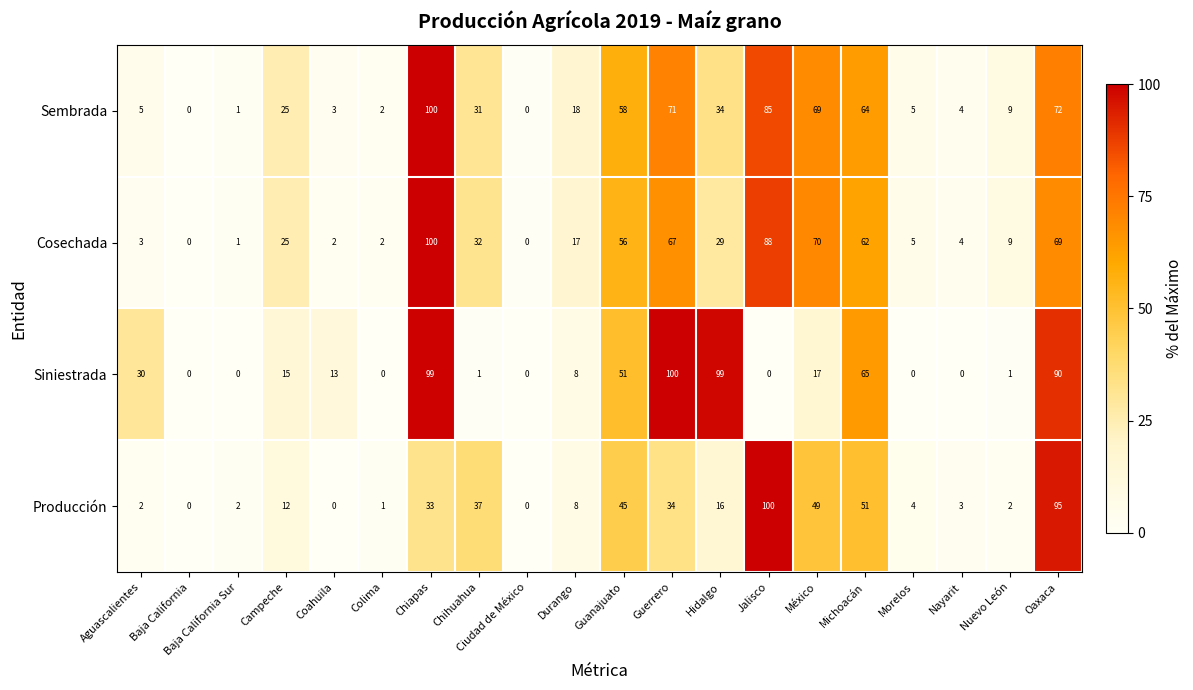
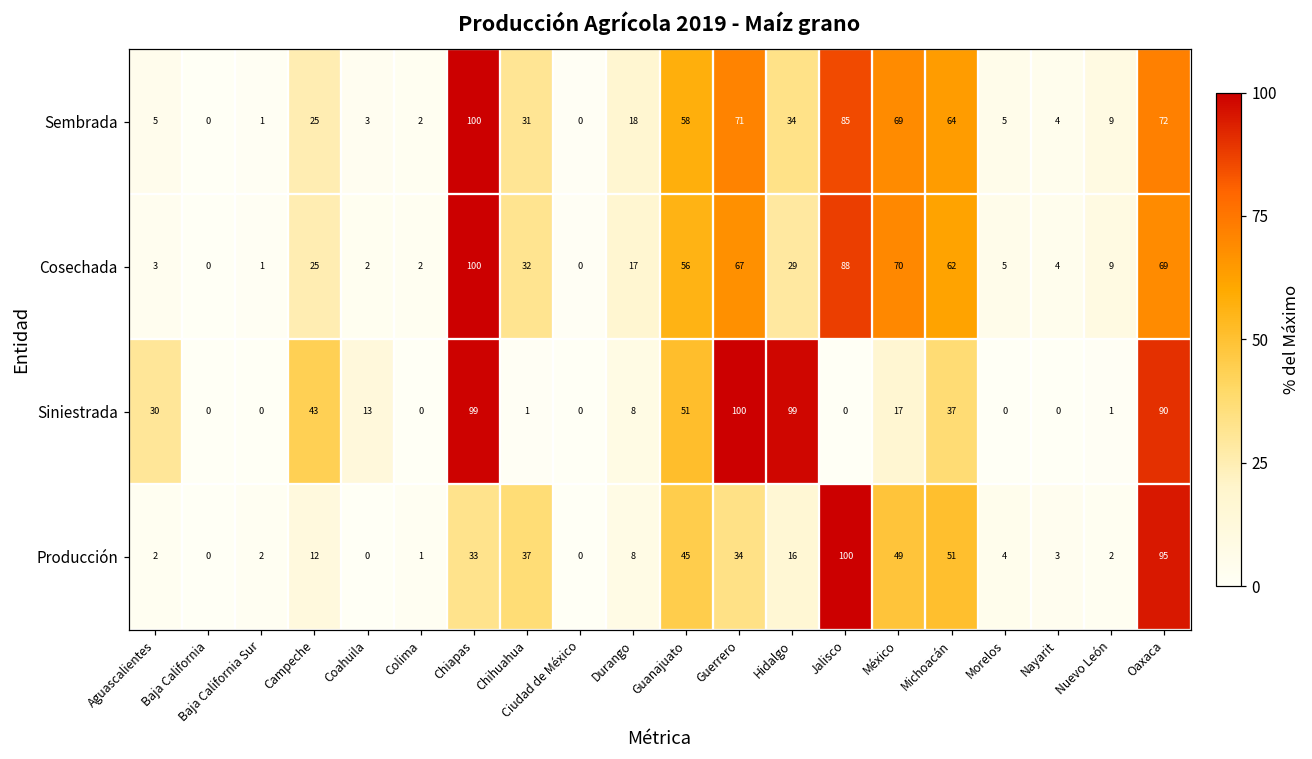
  {
    "Sembrada": {
      "Aguascalientes": 5,
      "Baja California": 0,
      "Baja California Sur": 1,
      "Campeche": 25,
      "Coahuila": 3,
      "Colima": 2,
      "Chiapas": 100,
      "Chihuahua": 31,
      "Ciudad de México": 0,
      "Durango": 18,
      "Guanajuato": 58,
      "Guerrero": 71,
      "Hidalgo": 34,
      "Jalisco": 85,
      "México": 69,
      "Michoacán": 64,
      "Morelos": 5,
      "Nayarit": 4,
      "Nuevo León": 9,
      "Oaxaca": 72
    },
    "Cosechada": {
      "Aguascalientes": 3,
      "Baja California": 0,
      "Baja California Sur": 1,
      "Campeche": 25,
      "Coahuila": 2,
      "Colima": 2,
      "Chiapas": 100,
      "Chihuahua": 32,
      "Ciudad de México": 0,
      "Durango": 17,
      "Guanajuato": 56,
      "Guerrero": 67,
      "Hidalgo": 29,
      "Jalisco": 88,
      "México": 70,
      "Michoacán": 62,
      "Morelos": 5,
      "Nayarit": 4,
      "Nuevo León": 9,
      "Oaxaca": 69
    },
    "Siniestrada": {
      "Aguascalientes": 30,
      "Baja California": 0,
      "Baja California Sur": 0,
-     "Campeche": 15,
+     "Campeche": 43,
      "Coahuila": 13,
      "Colima": 0,
      "Chiapas": 99,
      "Chihuahua": 1,
      "Ciudad de México": 0,
      "Durango": 8,
      "Guanajuato": 51,
      "Guerrero": 100,
      "Hidalgo": 99,
      "Jalisco": 0,
      "México": 17,
-     "Michoacán": 65,
+     "Michoacán": 37,
      "Morelos": 0,
      "Nayarit": 0,
      "Nuevo León": 1,
      "Oaxaca": 90
    },
    "Producción": {
      "Aguascalientes": 2,
      "Baja California": 0,
      "Baja California Sur": 2,
      "Campeche": 12,
      "Coahuila": 0,
      "Colima": 1,
      "Chiapas": 33,
      "Chihuahua": 37,
      "Ciudad de México": 0,
      "Durango": 8,
      "Guanajuato": 45,
      "Guerrero": 34,
      "Hidalgo": 16,
      "Jalisco": 100,
      "México": 49,
      "Michoacán": 51,
      "Morelos": 4,
      "Nayarit": 3,
      "Nuevo León": 2,
      "Oaxaca": 95
    }
  }
